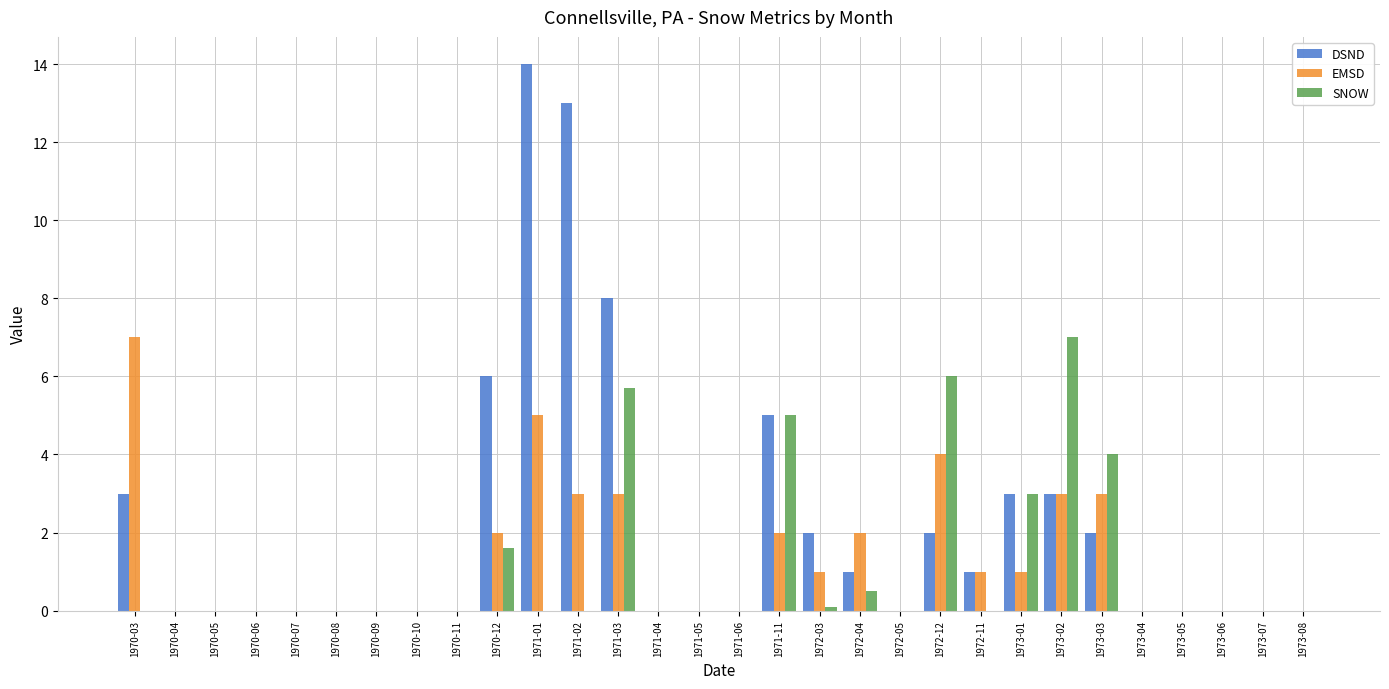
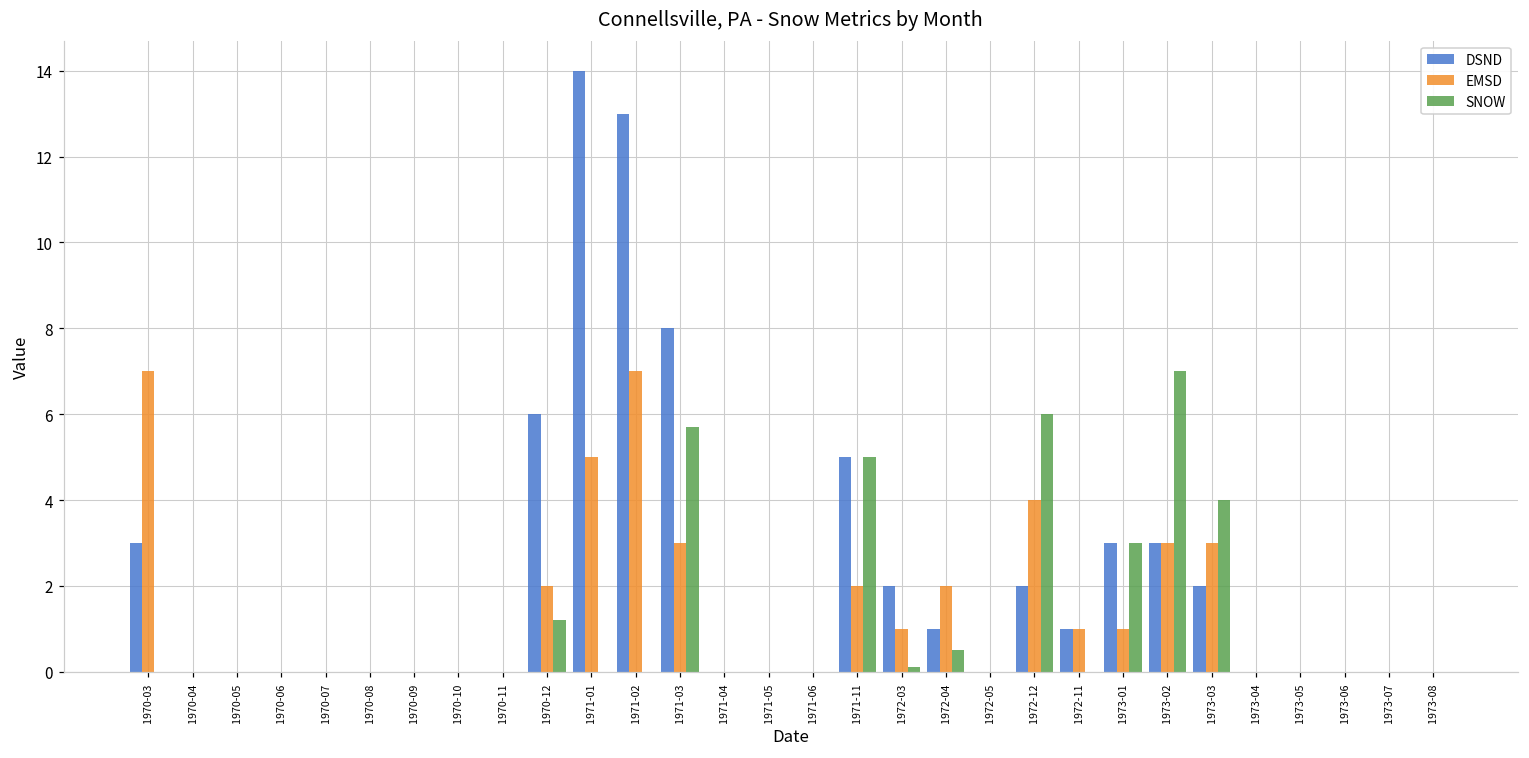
  {
    "DSND": {
      "1970-03": 3.0,
      "1970-04": 0.0,
      "1970-05": 0.0,
      "1970-06": 0.0,
      "1970-07": 0.0,
      "1970-08": 0.0,
      "1970-09": 0.0,
      "1970-10": 0.0,
      "1970-11": 0.0,
      "1970-12": 6.0,
      "1971-01": 14.0,
      "1971-02": 13.0,
      "1971-03": 8.0,
      "1971-04": 0.0,
      "1971-05": 0.0,
      "1971-06": 0.0,
      "1971-11": 5.0,
      "1972-03": 2.0,
      "1972-04": 1.0,
      "1972-05": 0.0,
      "1972-12": 2.0,
      "1972-11": 1.0,
      "1973-01": 3.0,
      "1973-02": 3.0,
      "1973-03": 2.0,
      "1973-04": 0.0,
      "1973-05": 0.0,
      "1973-06": 0.0,
      "1973-07": 0.0,
      "1973-08": 0.0
    },
    "EMSD": {
      "1970-03": 7,
      "1970-04": 0,
      "1970-05": 0,
      "1970-06": 0,
      "1970-07": 0,
      "1970-08": 0,
      "1970-09": 0,
      "1970-10": 0,
      "1970-11": 0,
      "1970-12": 2,
      "1971-01": 5,
-     "1971-02": 3,
+     "1971-02": 7,
      "1971-03": 3,
      "1971-04": 0,
      "1971-05": 0,
      "1971-06": 0,
      "1971-11": 2,
      "1972-03": 1,
      "1972-04": 2,
      "1972-05": 0,
      "1972-12": 4,
      "1972-11": 1,
      "1973-01": 1,
      "1973-02": 3,
      "1973-03": 3,
      "1973-04": 0,
      "1973-05": 0,
      "1973-06": 0,
      "1973-07": 0,
      "1973-08": 0
    },
    "SNOW": {
      "1970-03": 0.0,
      "1970-04": 0.0,
      "1970-05": 0.0,
      "1970-06": 0.0,
      "1970-07": 0.0,
      "1970-08": 0.0,
      "1970-09": 0.0,
      "1970-10": 0.0,
      "1970-11": 0.0,
-     "1970-12": 1.6,
+     "1970-12": 1.2,
      "1971-01": 0.0,
      "1971-02": 0.0,
      "1971-03": 5.7,
      "1971-04": 0.0,
      "1971-05": 0.0,
      "1971-06": 0.0,
      "1971-11": 5.0,
      "1972-03": 0.1,
      "1972-04": 0.5,
      "1972-05": 0.0,
      "1972-12": 6.0,
      "1972-11": 0.0,
      "1973-01": 3.0,
      "1973-02": 7.0,
      "1973-03": 4.0,
      "1973-04": 0.0,
      "1973-05": 0.0,
      "1973-06": 0.0,
      "1973-07": 0.0,
      "1973-08": 0.0
    }
  }
